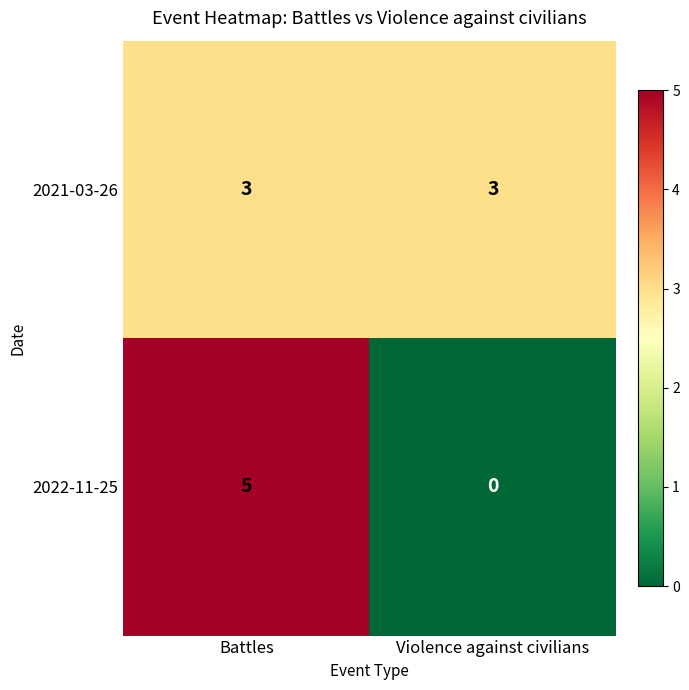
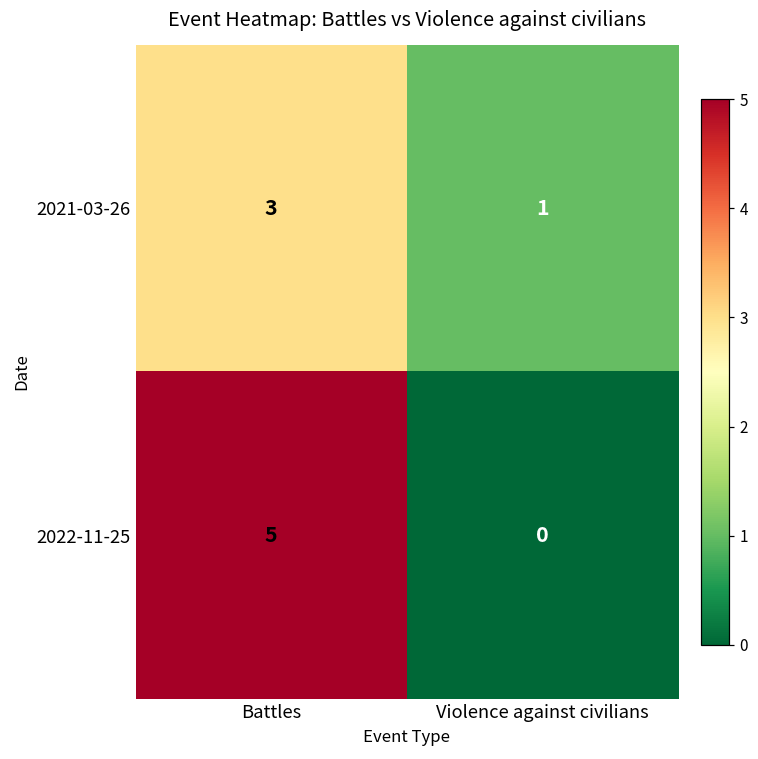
  {
    "2021-03-26": {
      "Battles": 3,
-     "Violence against civilians": 3
+     "Violence against civilians": 1
    },
    "2022-11-25": {
      "Battles": 5,
      "Violence against civilians": 0
    }
  }
